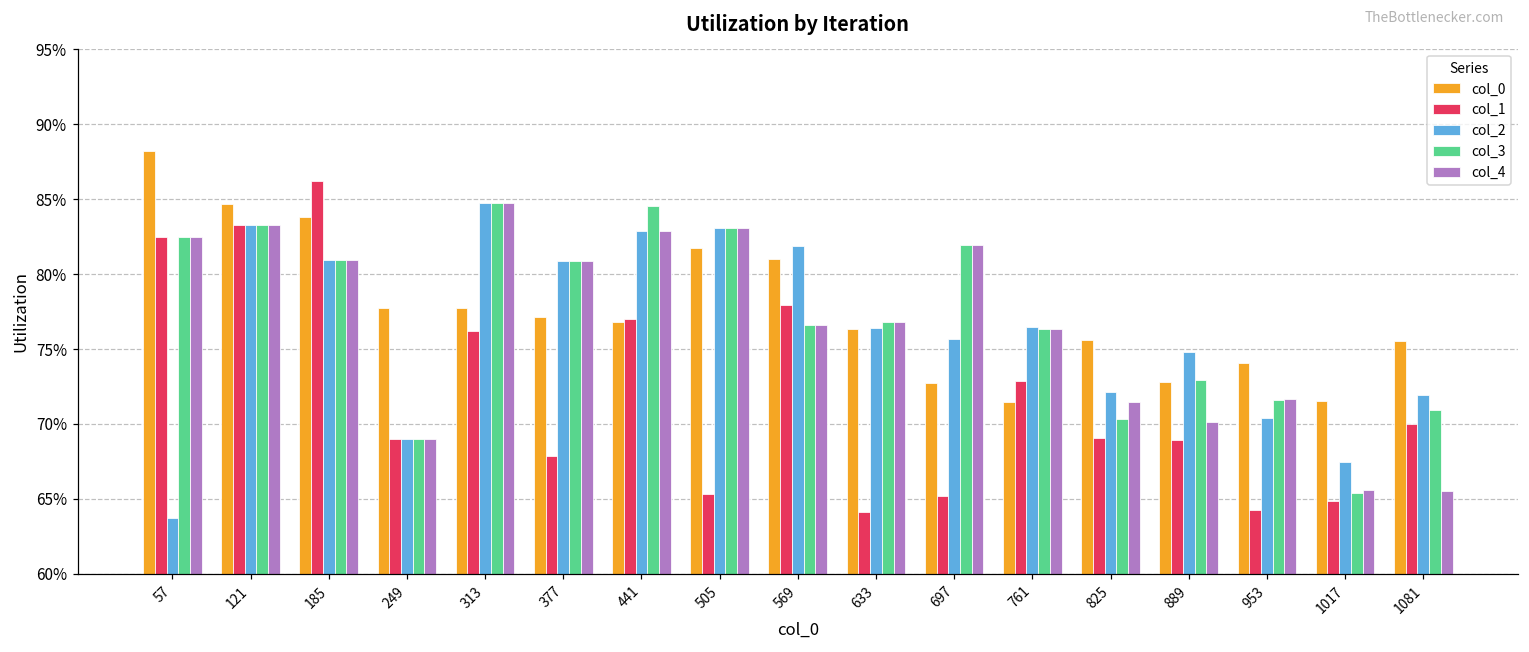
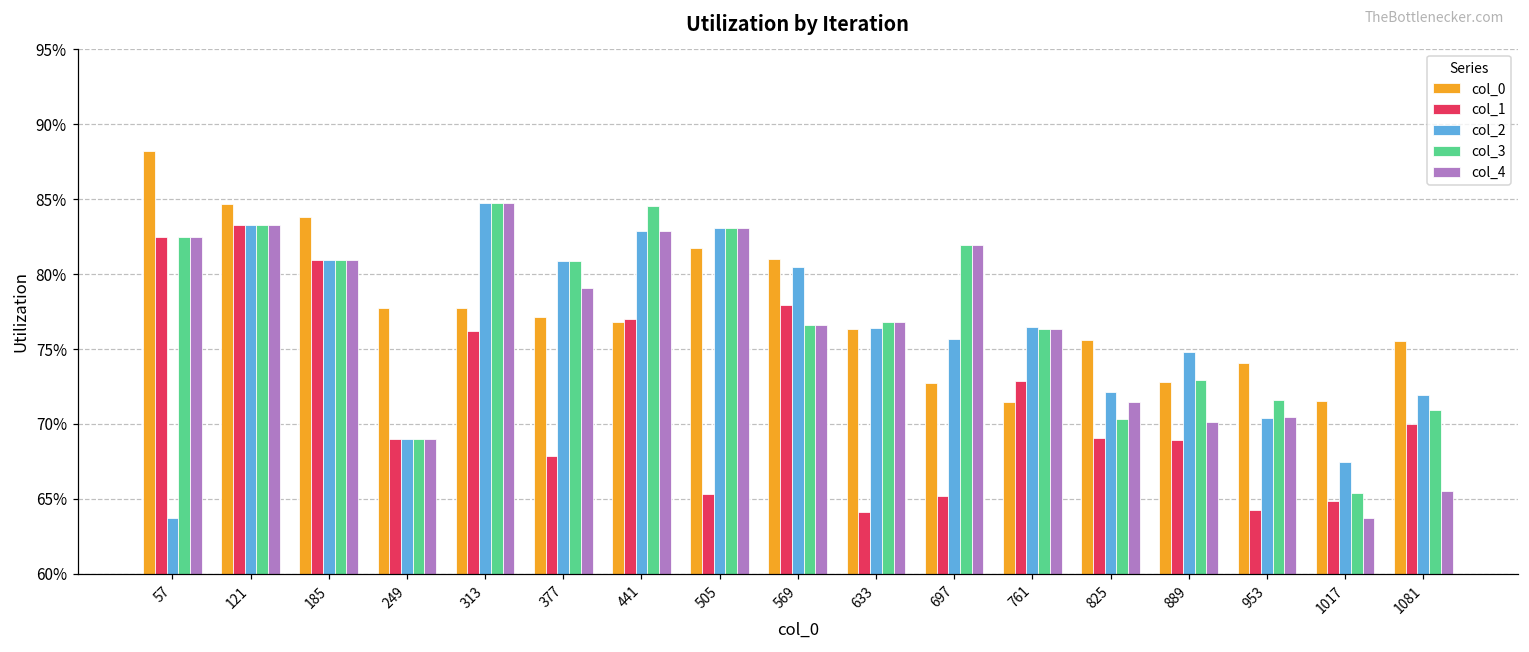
  {
    "col_0": {
      "57": "88.2%",
      "121": "84.7%",
      "185": "83.8%",
      "249": "77.7%",
      "313": "77.7%",
      "377": "77.1%",
      "441": "76.8%",
      "505": "81.7%",
      "569": "81.0%",
      "633": "76.3%",
      "697": "72.7%",
      "761": "71.5%",
      "825": "75.6%",
      "889": "72.8%",
      "953": "74.0%",
      "1017": "71.5%",
      "1081": "75.5%"
    },
    "col_1": {
      "57": "82.5%",
      "121": "83.3%",
-     "185": "86.2%",
+     "185": "80.9%",
      "249": "68.9%",
      "313": "76.2%",
      "377": "67.8%",
      "441": "77.0%",
      "505": "65.3%",
      "569": "77.9%",
      "633": "64.1%",
      "697": "65.2%",
      "761": "72.8%",
      "825": "69.0%",
      "889": "68.9%",
      "953": "64.3%",
      "1017": "64.8%",
      "1081": "70.0%"
    },
    "col_2": {
      "57": "63.7%",
      "121": "83.3%",
      "185": "80.9%",
      "249": "68.9%",
      "313": "84.7%",
      "377": "80.9%",
      "441": "82.8%",
      "505": "83.0%",
-     "569": "81.8%",
+     "569": "80.4%",
      "633": "76.4%",
      "697": "75.7%",
      "761": "76.4%",
      "825": "72.1%",
      "889": "74.8%",
      "953": "70.4%",
      "1017": "67.5%",
      "1081": "71.9%"
    },
    "col_3": {
      "57": "82.5%",
      "121": "83.3%",
      "185": "80.9%",
      "249": "68.9%",
      "313": "84.7%",
      "377": "80.9%",
      "441": "84.5%",
      "505": "83.0%",
      "569": "76.6%",
      "633": "76.8%",
      "697": "81.9%",
      "761": "76.3%",
      "825": "70.3%",
      "889": "72.9%",
      "953": "71.6%",
      "1017": "65.4%",
      "1081": "70.9%"
    },
    "col_4": {
      "57": "82.5%",
      "121": "83.3%",
      "185": "80.9%",
      "249": "68.9%",
      "313": "84.7%",
-     "377": "80.9%",
+     "377": "79.1%",
      "441": "82.8%",
      "505": "83.0%",
      "569": "76.6%",
      "633": "76.8%",
      "697": "81.9%",
      "761": "76.3%",
      "825": "71.4%",
      "889": "70.1%",
-     "953": "71.7%",
-     "1017": "65.6%",
+     "953": "70.5%",
+     "1017": "63.7%",
      "1081": "65.5%"
    }
  }
